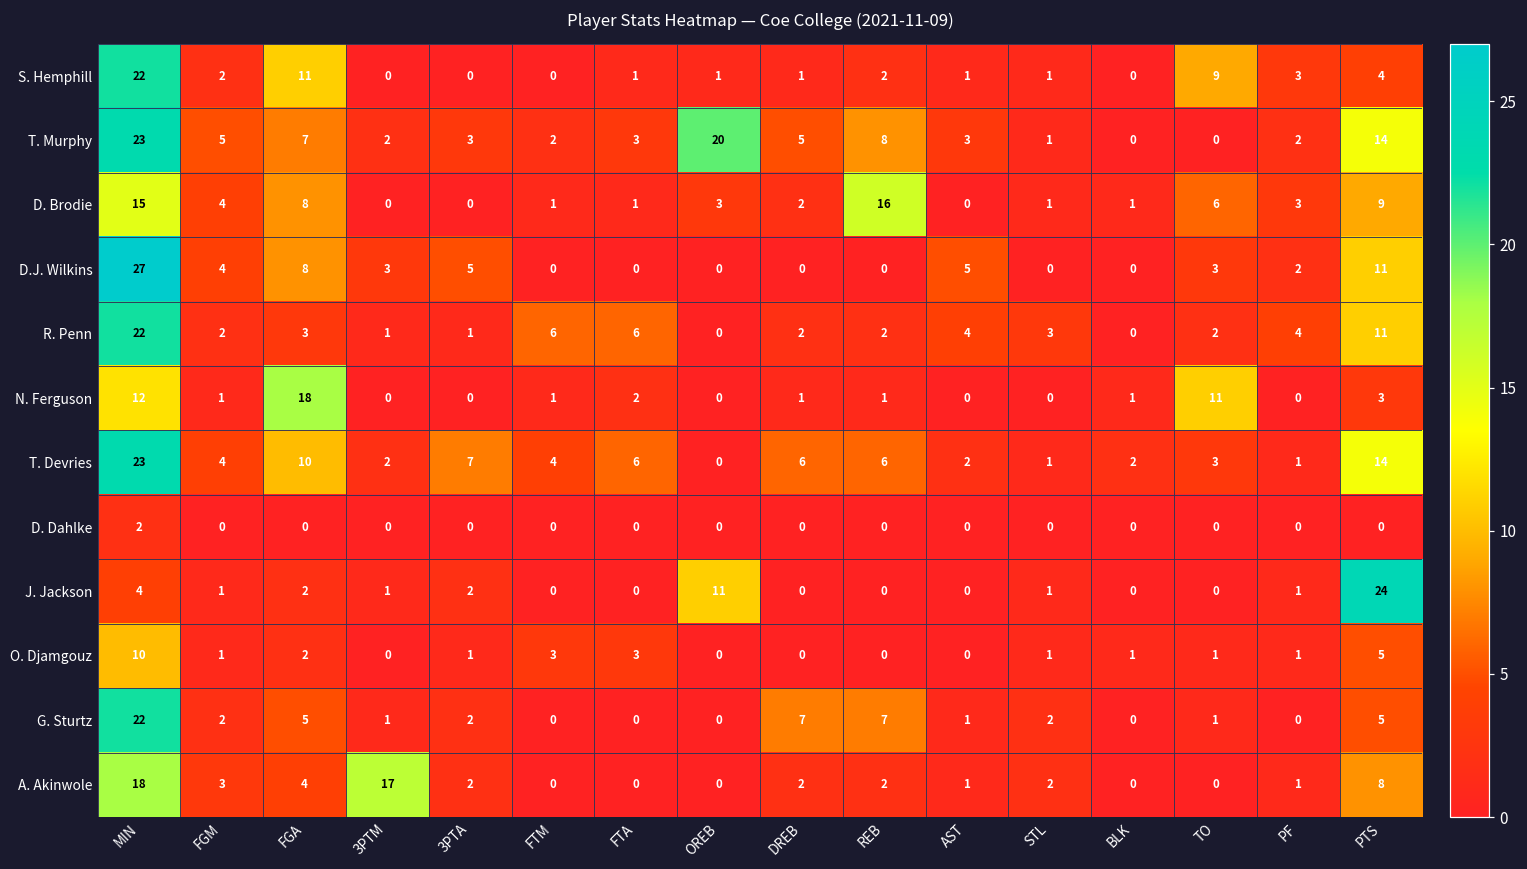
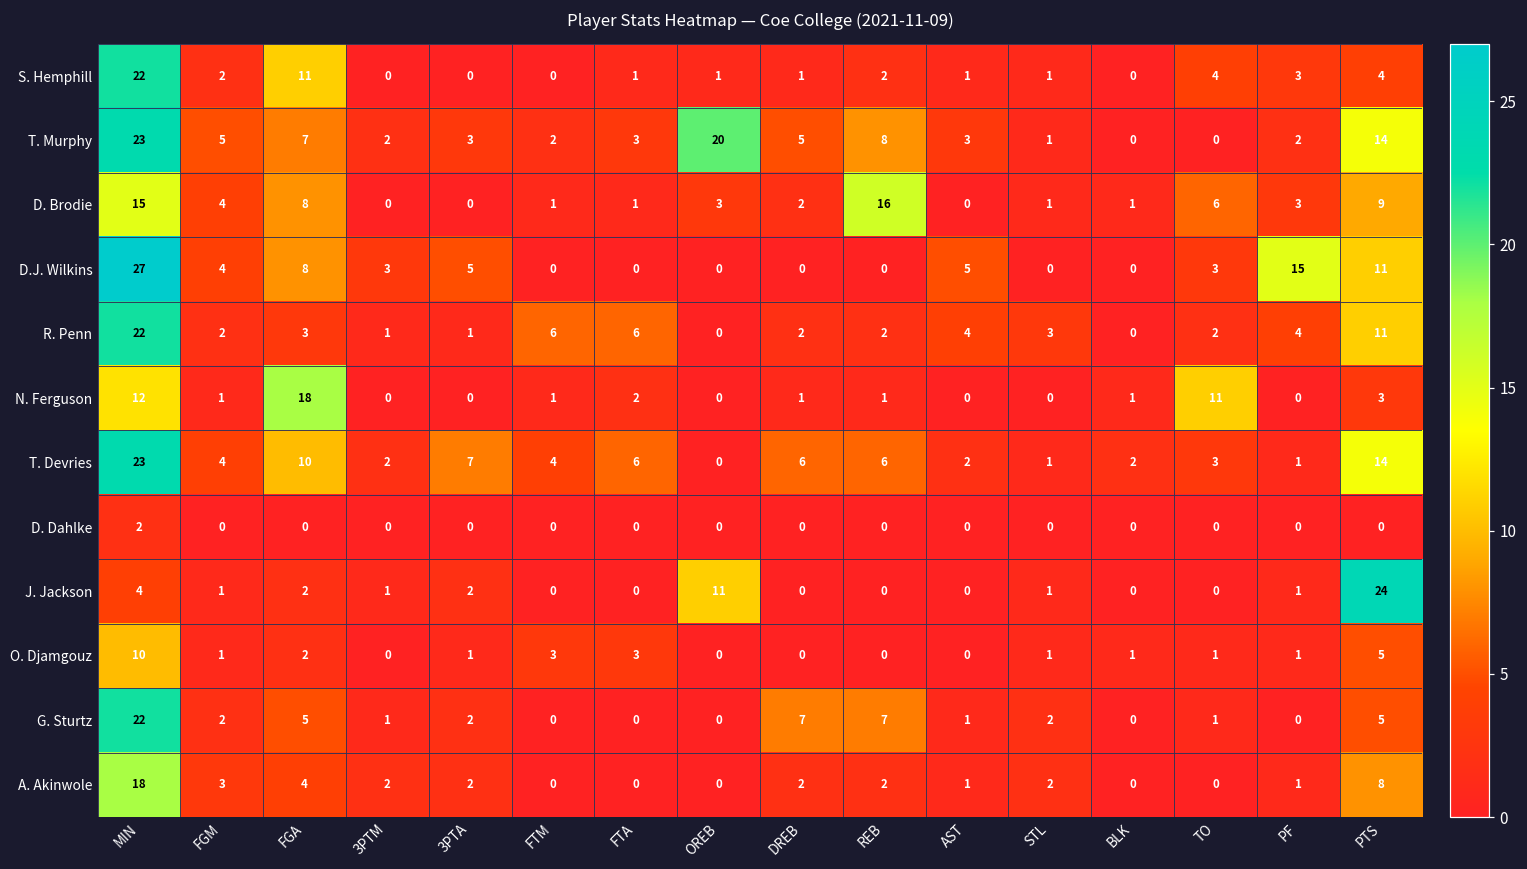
  {
    "S. Hemphill": {
      "MIN": 22,
      "FGM": 2,
      "FGA": 11,
      "3PTM": 0,
      "3PTA": 0,
      "FTM": 0,
      "FTA": 1,
      "OREB": 1,
      "DREB": 1,
      "REB": 2,
      "AST": 1,
      "STL": 1,
      "BLK": 0,
-     "TO": 9,
+     "TO": 4,
      "PF": 3,
      "PTS": 4
    },
    "T. Murphy": {
      "MIN": 23,
      "FGM": 5,
      "FGA": 7,
      "3PTM": 2,
      "3PTA": 3,
      "FTM": 2,
      "FTA": 3,
      "OREB": 20,
      "DREB": 5,
      "REB": 8,
      "AST": 3,
      "STL": 1,
      "BLK": 0,
      "TO": 0,
      "PF": 2,
      "PTS": 14
    },
    "D. Brodie": {
      "MIN": 15,
      "FGM": 4,
      "FGA": 8,
      "3PTM": 0,
      "3PTA": 0,
      "FTM": 1,
      "FTA": 1,
      "OREB": 3,
      "DREB": 2,
      "REB": 16,
      "AST": 0,
      "STL": 1,
      "BLK": 1,
      "TO": 6,
      "PF": 3,
      "PTS": 9
    },
    "D.J. Wilkins": {
      "MIN": 27,
      "FGM": 4,
      "FGA": 8,
      "3PTM": 3,
      "3PTA": 5,
      "FTM": 0,
      "FTA": 0,
      "OREB": 0,
      "DREB": 0,
      "REB": 0,
      "AST": 5,
      "STL": 0,
      "BLK": 0,
      "TO": 3,
-     "PF": 2,
+     "PF": 15,
      "PTS": 11
    },
    "R. Penn": {
      "MIN": 22,
      "FGM": 2,
      "FGA": 3,
      "3PTM": 1,
      "3PTA": 1,
      "FTM": 6,
      "FTA": 6,
      "OREB": 0,
      "DREB": 2,
      "REB": 2,
      "AST": 4,
      "STL": 3,
      "BLK": 0,
      "TO": 2,
      "PF": 4,
      "PTS": 11
    },
    "N. Ferguson": {
      "MIN": 12,
      "FGM": 1,
      "FGA": 18,
      "3PTM": 0,
      "3PTA": 0,
      "FTM": 1,
      "FTA": 2,
      "OREB": 0,
      "DREB": 1,
      "REB": 1,
      "AST": 0,
      "STL": 0,
      "BLK": 1,
      "TO": 11,
      "PF": 0,
      "PTS": 3
    },
    "T. Devries": {
      "MIN": 23,
      "FGM": 4,
      "FGA": 10,
      "3PTM": 2,
      "3PTA": 7,
      "FTM": 4,
      "FTA": 6,
      "OREB": 0,
      "DREB": 6,
      "REB": 6,
      "AST": 2,
      "STL": 1,
      "BLK": 2,
      "TO": 3,
      "PF": 1,
      "PTS": 14
    },
    "D. Dahlke": {
      "MIN": 2,
      "FGM": 0,
      "FGA": 0,
      "3PTM": 0,
      "3PTA": 0,
      "FTM": 0,
      "FTA": 0,
      "OREB": 0,
      "DREB": 0,
      "REB": 0,
      "AST": 0,
      "STL": 0,
      "BLK": 0,
      "TO": 0,
      "PF": 0,
      "PTS": 0
    },
    "J. Jackson": {
      "MIN": 4,
      "FGM": 1,
      "FGA": 2,
      "3PTM": 1,
      "3PTA": 2,
      "FTM": 0,
      "FTA": 0,
      "OREB": 11,
      "DREB": 0,
      "REB": 0,
      "AST": 0,
      "STL": 1,
      "BLK": 0,
      "TO": 0,
      "PF": 1,
      "PTS": 24
    },
    "O. Djamgouz": {
      "MIN": 10,
      "FGM": 1,
      "FGA": 2,
      "3PTM": 0,
      "3PTA": 1,
      "FTM": 3,
      "FTA": 3,
      "OREB": 0,
      "DREB": 0,
      "REB": 0,
      "AST": 0,
      "STL": 1,
      "BLK": 1,
      "TO": 1,
      "PF": 1,
      "PTS": 5
    },
    "G. Sturtz": {
      "MIN": 22,
      "FGM": 2,
      "FGA": 5,
      "3PTM": 1,
      "3PTA": 2,
      "FTM": 0,
      "FTA": 0,
      "OREB": 0,
      "DREB": 7,
      "REB": 7,
      "AST": 1,
      "STL": 2,
      "BLK": 0,
      "TO": 1,
      "PF": 0,
      "PTS": 5
    },
    "A. Akinwole": {
      "MIN": 18,
      "FGM": 3,
      "FGA": 4,
-     "3PTM": 17,
+     "3PTM": 2,
      "3PTA": 2,
      "FTM": 0,
      "FTA": 0,
      "OREB": 0,
      "DREB": 2,
      "REB": 2,
      "AST": 1,
      "STL": 2,
      "BLK": 0,
      "TO": 0,
      "PF": 1,
      "PTS": 8
    }
  }
